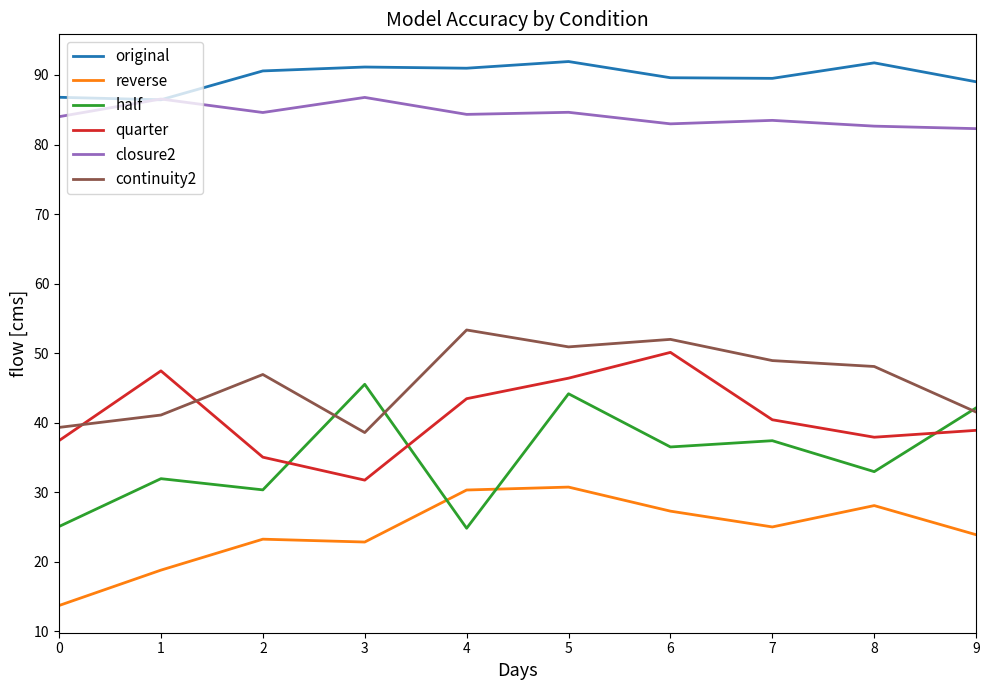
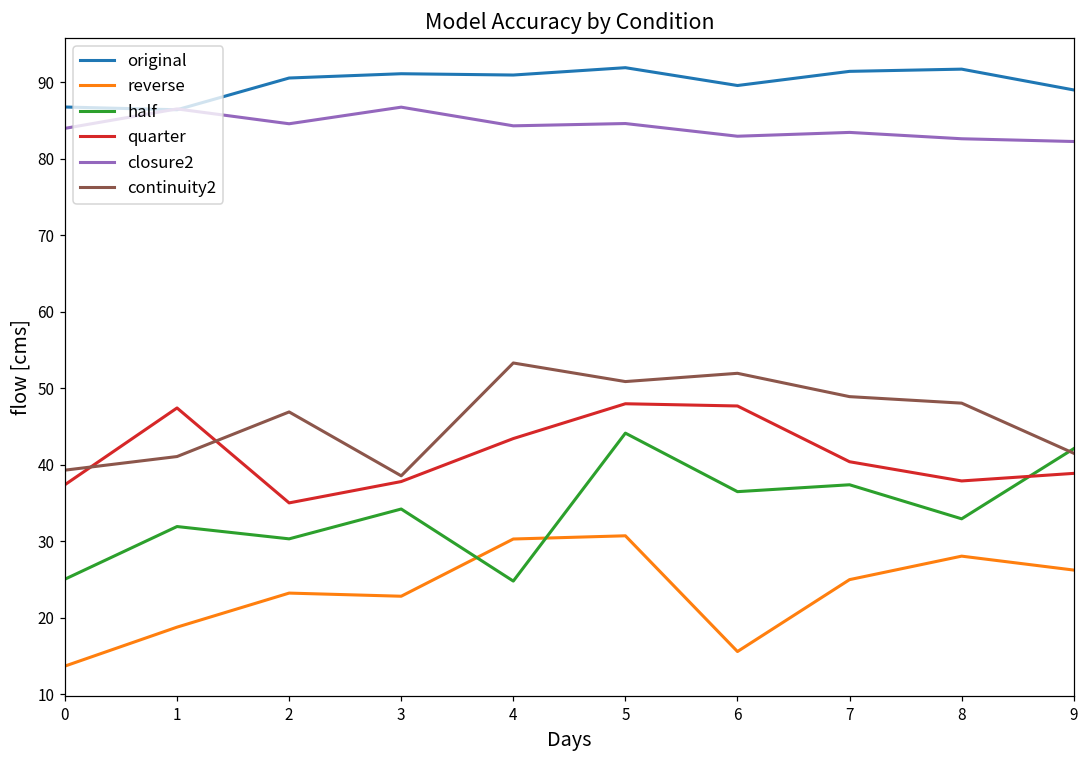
  {
    "original": {
      "0": 87,
      "2": 91,
      "3": 91,
      "4": 91,
      "5": 92,
      "6": 90,
-     "7": 90,
+     "7": 91,
      "8": 92,
      "9": 89
    },
    "reverse": {
      "0": 14,
      "1": 19,
      "2": 23,
      "3": 23,
      "4": 30,
      "5": 31,
-     "6": 27,
+     "6": 16,
      "7": 25,
      "8": 28,
-     "9": 24
+     "9": 26
    },
    "half": {
      "0": 25,
      "1": 32,
      "2": 30,
-     "3": 46,
+     "3": 34,
      "4": 25,
      "5": 44,
      "6": 37,
      "7": 37,
      "8": 33,
      "9": 42
    },
    "quarter": {
      "0": 37,
      "1": 47,
      "2": 35,
-     "3": 32,
+     "3": 38,
      "4": 43,
-     "5": 46,
-     "6": 50,
+     "5": 48,
+     "6": 48,
      "7": 40,
      "8": 38,
      "9": 39
    },
    "closure2": {
      "0": 84,
      "2": 85,
      "3": 87,
      "4": 84,
      "5": 85,
      "6": 83,
      "7": 83,
      "8": 83,
      "9": 82
    },
    "continuity2": {
      "0": 39,
      "1": 41,
      "2": 47,
      "3": 39,
      "4": 53,
      "5": 51,
      "6": 52,
      "7": 49,
      "8": 48,
      "9": 42
    }
  }
